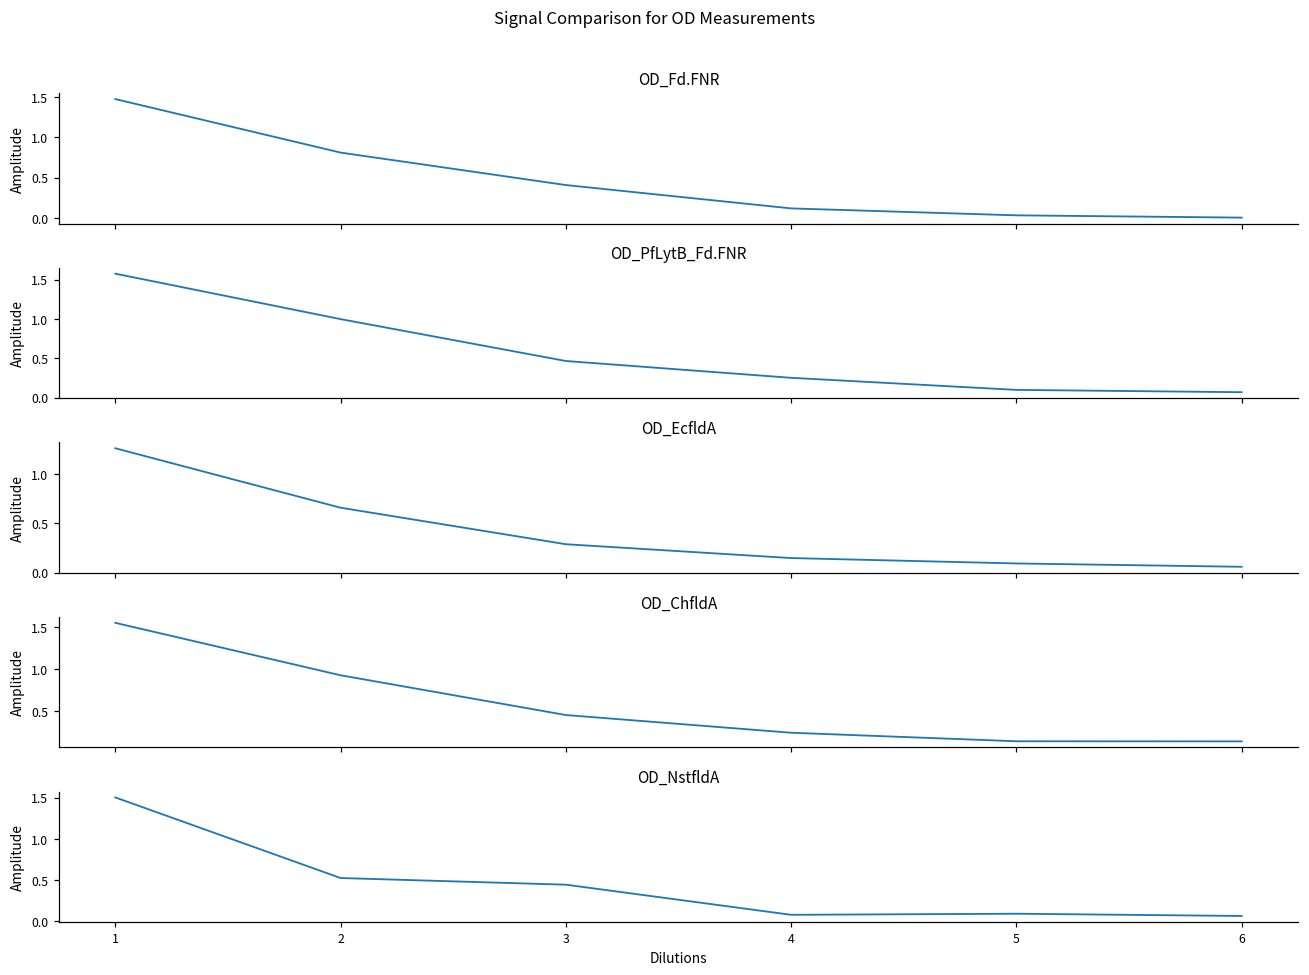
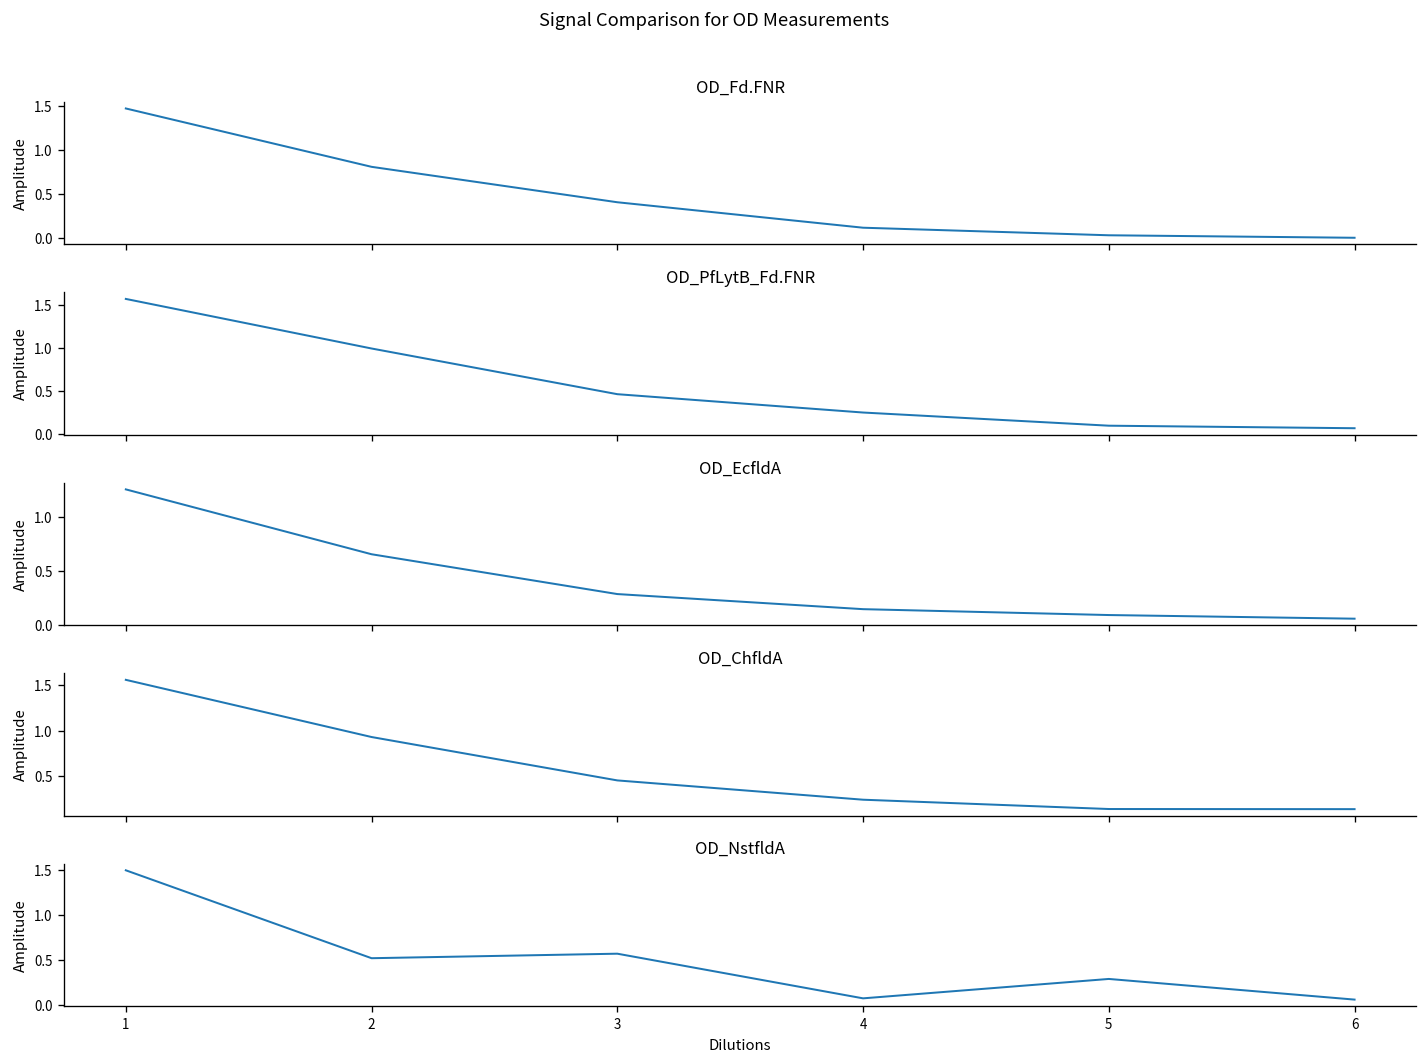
  {
    "OD_NstfldA": {
      "1": 1.5,
      "2": 0.5,
-     "3": 0.4,
+     "3": 0.6,
      "4": 0.1,
-     "5": 0.1,
+     "5": 0.3,
      "6": 0.1
    }
  }
